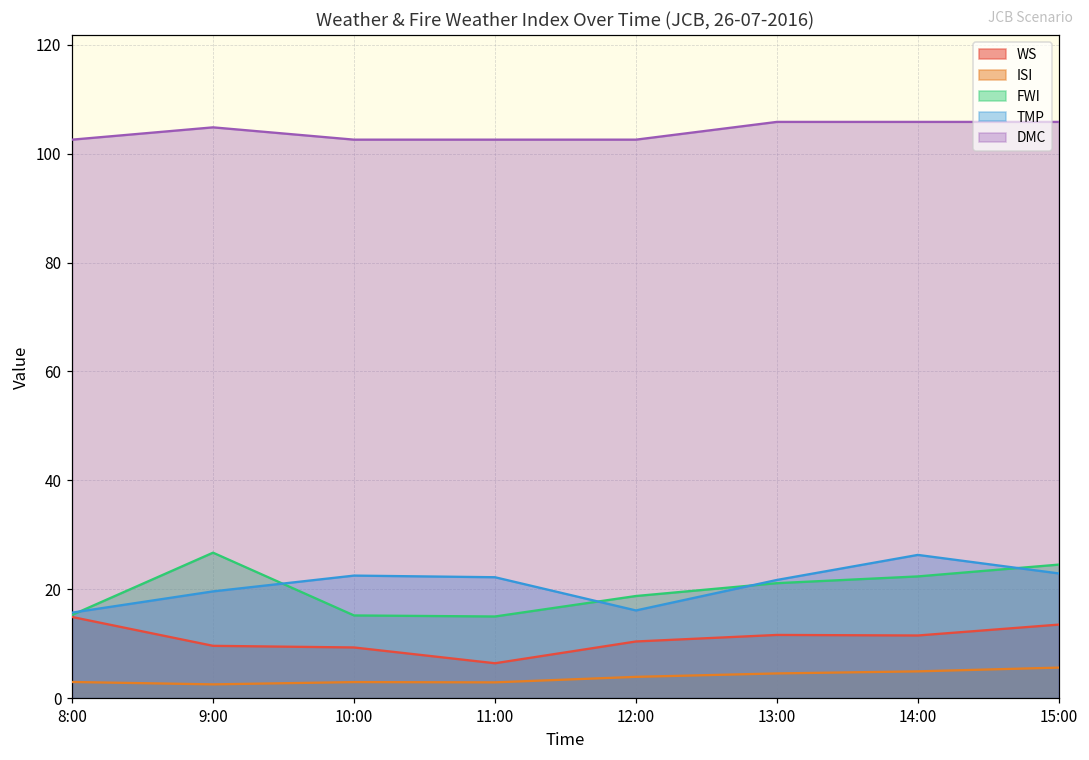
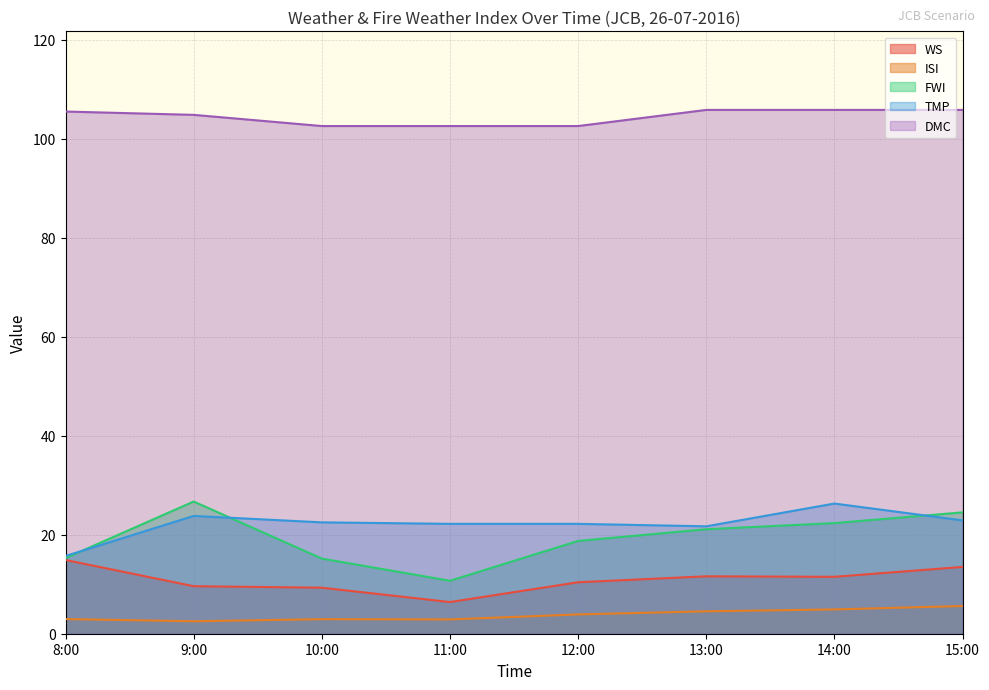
  {
    "FWI": {
      "9:00": 27,
      "10:00": 15,
-     "11:00": 15,
+     "11:00": 11,
      "12:00": 19,
      "13:00": 21,
      "14:00": 22,
      "15:00": 25
    },
    "TMP": {
-     "9:00": 20,
+     "9:00": 24,
      "10:00": 23,
      "11:00": 22,
-     "12:00": 16,
+     "12:00": 22,
      "13:00": 22,
      "14:00": 26,
      "15:00": 23
    },
    "DMC": {
-     "8:00": 103,
+     "8:00": 106,
      "9:00": 105,
      "10:00": 103,
      "11:00": 103,
      "12:00": 103,
      "13:00": 106,
      "14:00": 106,
      "15:00": 106
    }
  }
